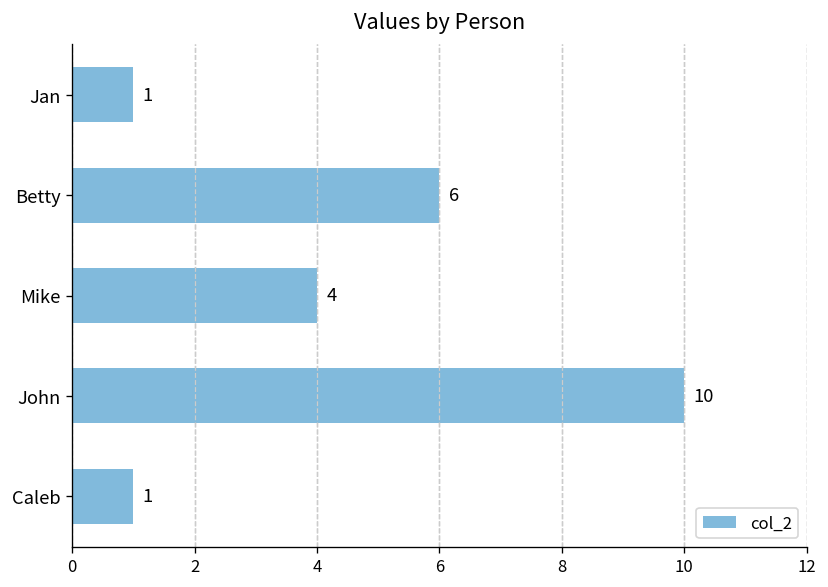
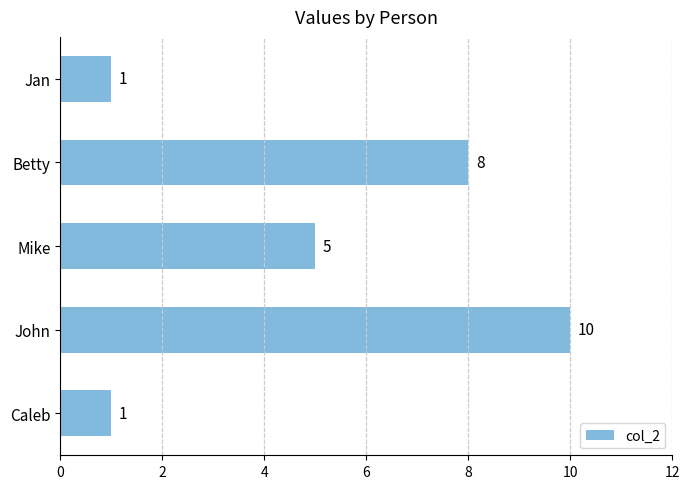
  {
    "Jan": 1,
-   "Betty": 6,
-   "Mike": 4,
+   "Betty": 8,
+   "Mike": 5,
    "John": 10,
    "Caleb": 1
  }
